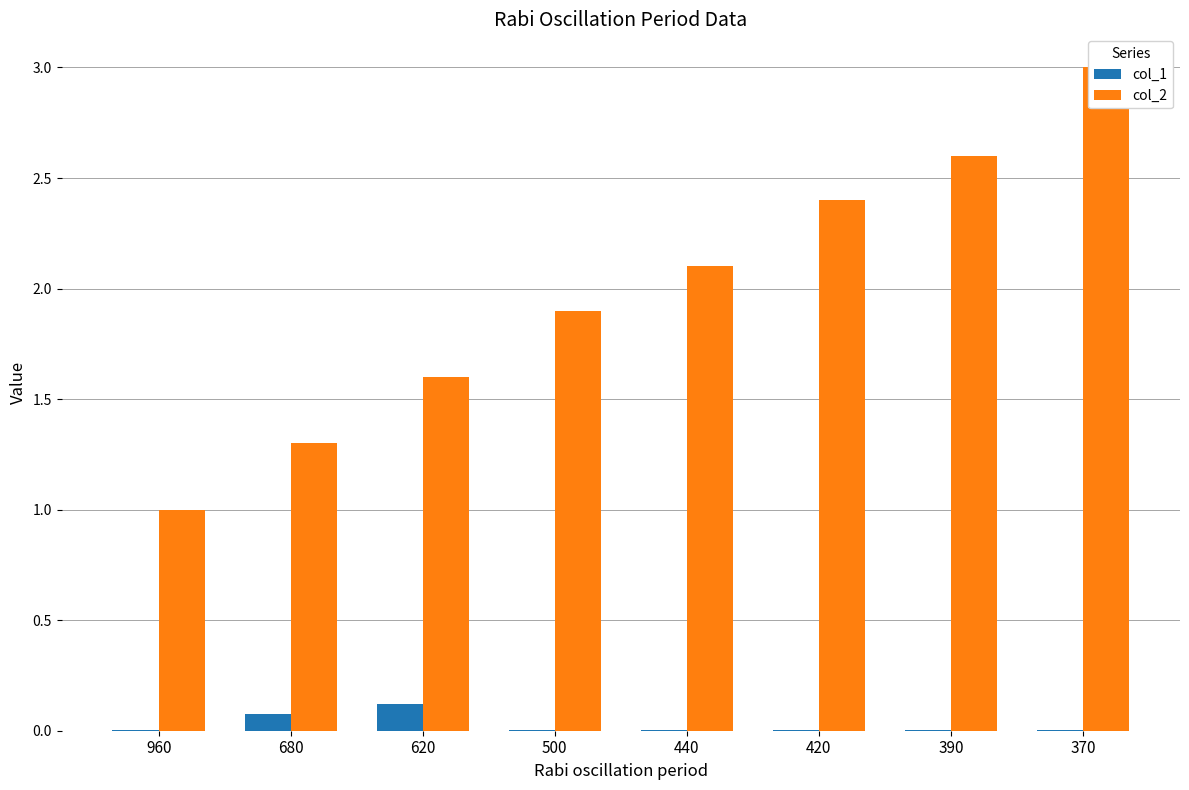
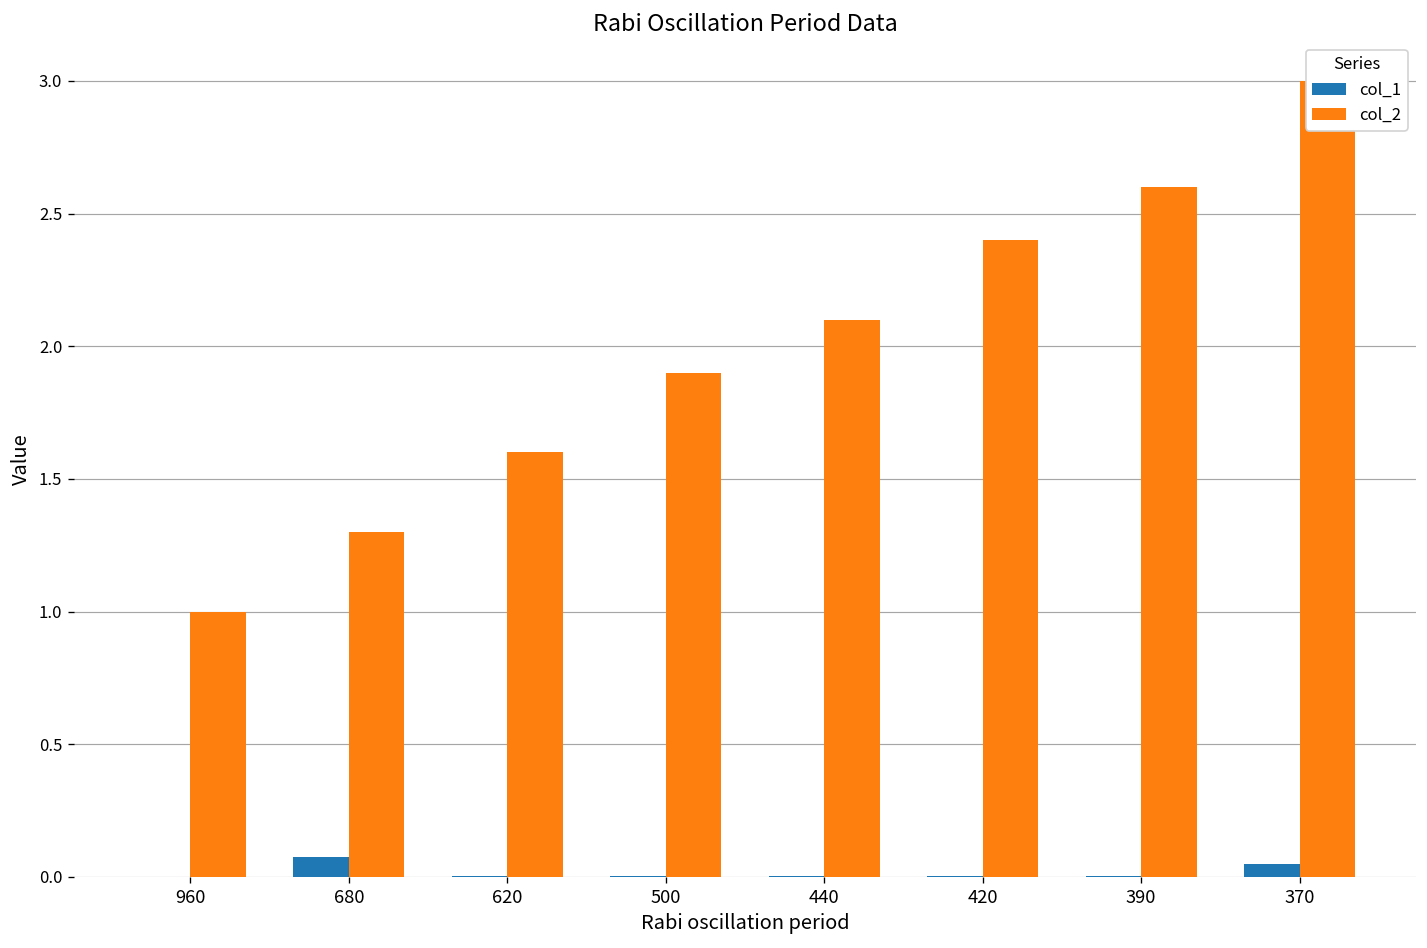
  {
    "col_1": {
      "680": 0.07,
-     "620": 0.12,
-     "370": 0.00
+     "620": 0.00,
+     "370": 0.05
    },
    "col_2": {
      "960": 1.00,
      "680": 1.30,
      "620": 1.60,
      "500": 1.90,
      "440": 2.10,
      "420": 2.40,
      "390": 2.60
    }
  }
